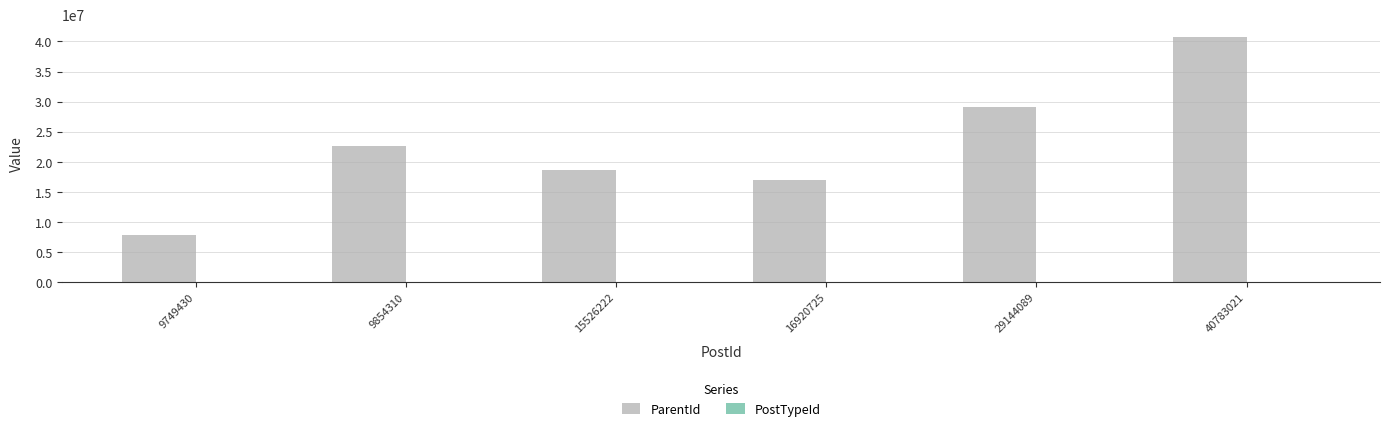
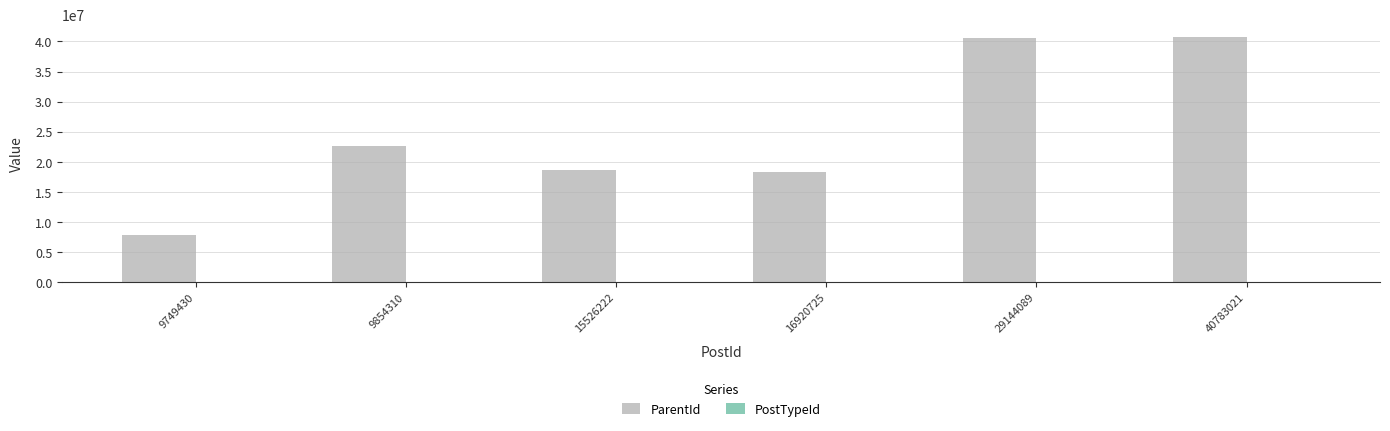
  {
    "ParentId": {
      "9749430": 8000000,
      "9854310": 23000000,
      "15526222": 19000000,
-     "16920725": 17000000,
-     "29144089": 29000000,
+     "16920725": 18000000,
+     "29144089": 41000000,
      "40783021": 41000000
    }
  }
